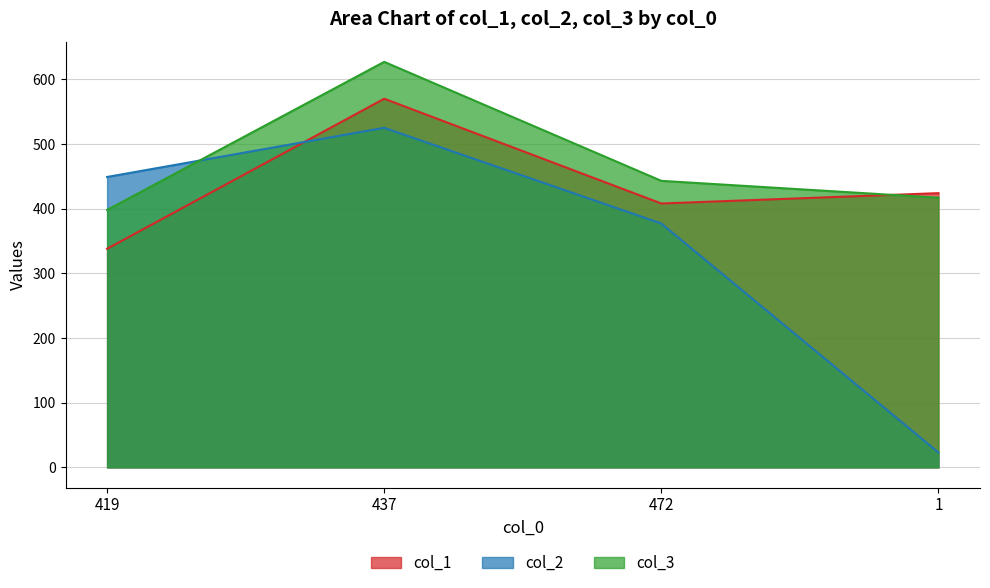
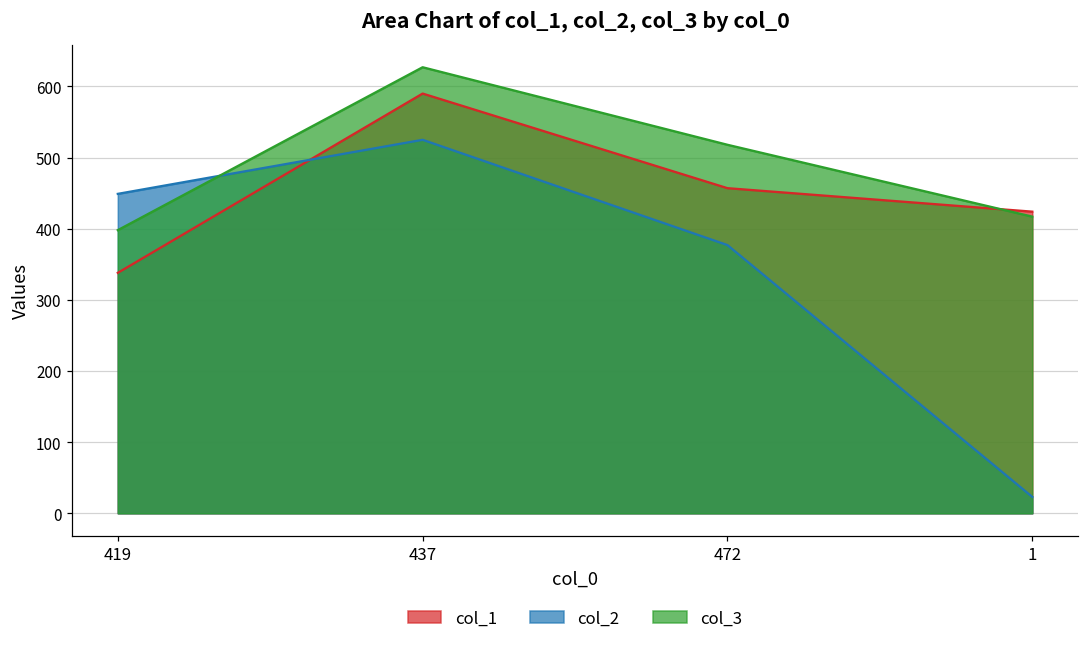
  {
    "col_1": {
      "419": 340,
-     "437": 570,
-     "472": 410,
+     "437": 590,
+     "472": 460,
      "1": 420
    },
    "col_2": {
      "419": 450,
      "437": 530,
      "472": 380,
      "1": 20
    },
    "col_3": {
      "419": 400,
      "437": 630,
-     "472": 440,
+     "472": 520,
      "1": 420
    }
  }
